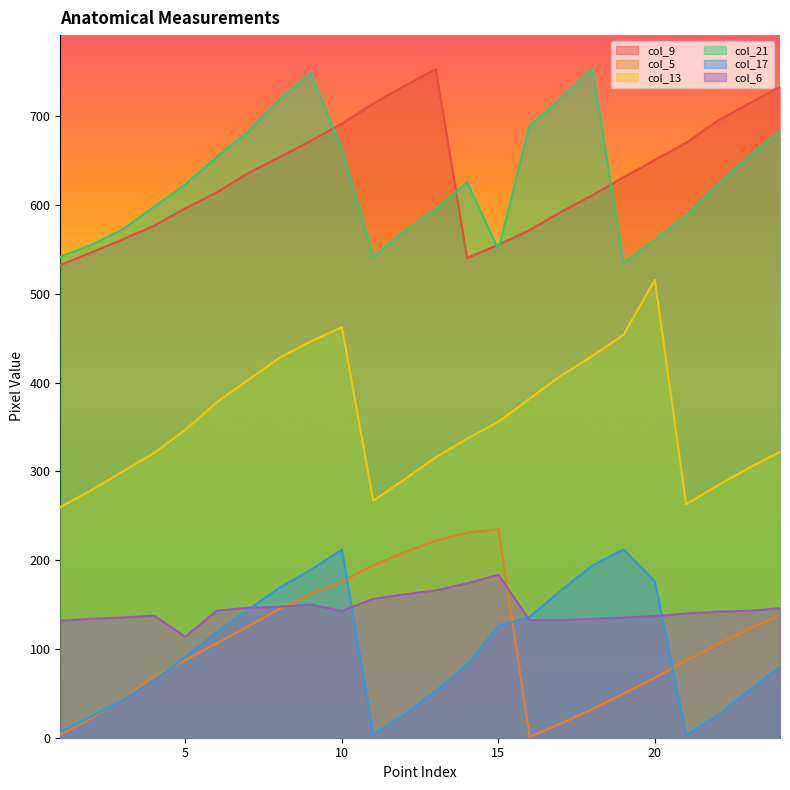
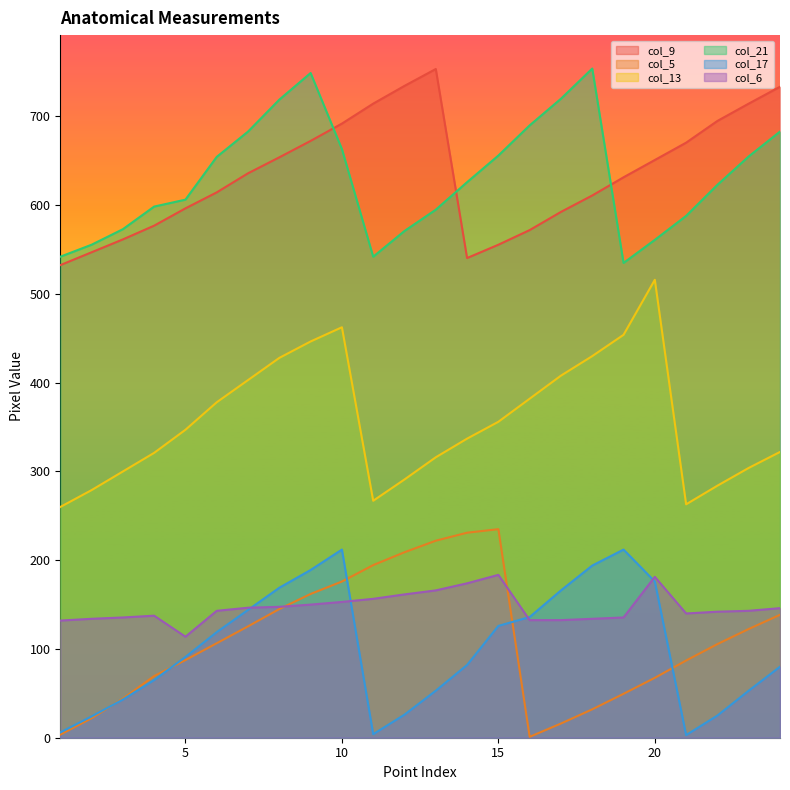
  {
    "col_21": {
-     "5": 620,
+     "5": 610,
      "10": 660,
-     "15": 550,
+     "15": 660,
      "20": 560
    },
    "col_17": {
      "5": 90,
      "10": 210,
      "15": 130,
      "20": 180
    },
    "col_6": {
      "5": 110,
-     "10": 140,
+     "10": 150,
      "15": 180,
-     "20": 140
+     "20": 180
    }
  }
